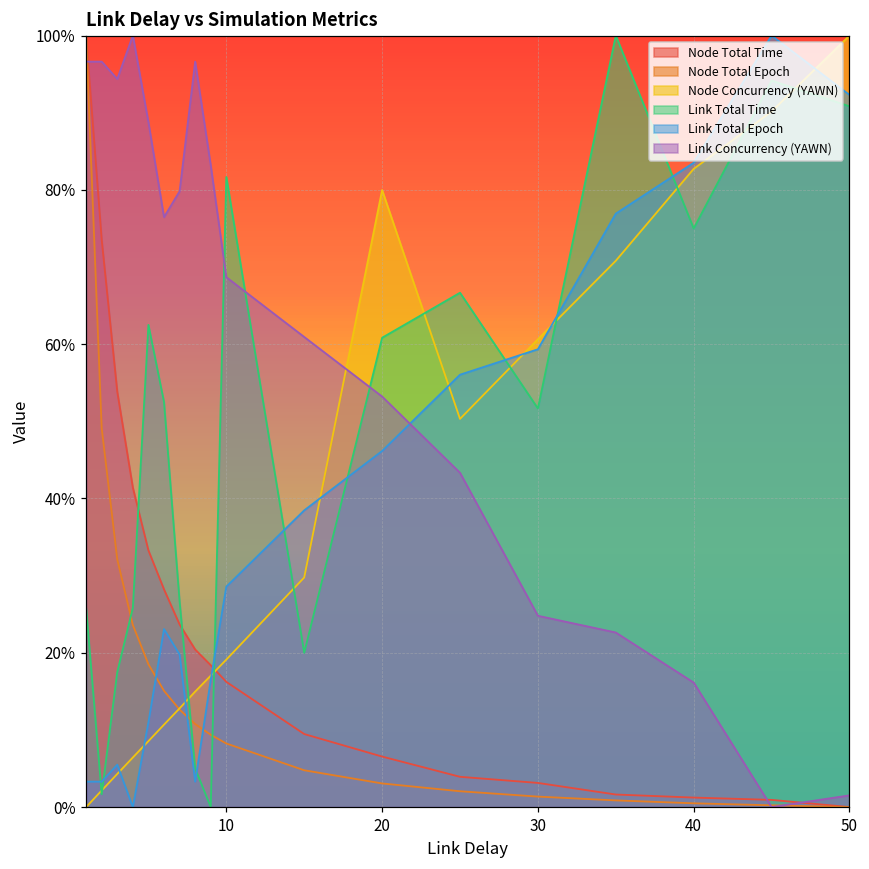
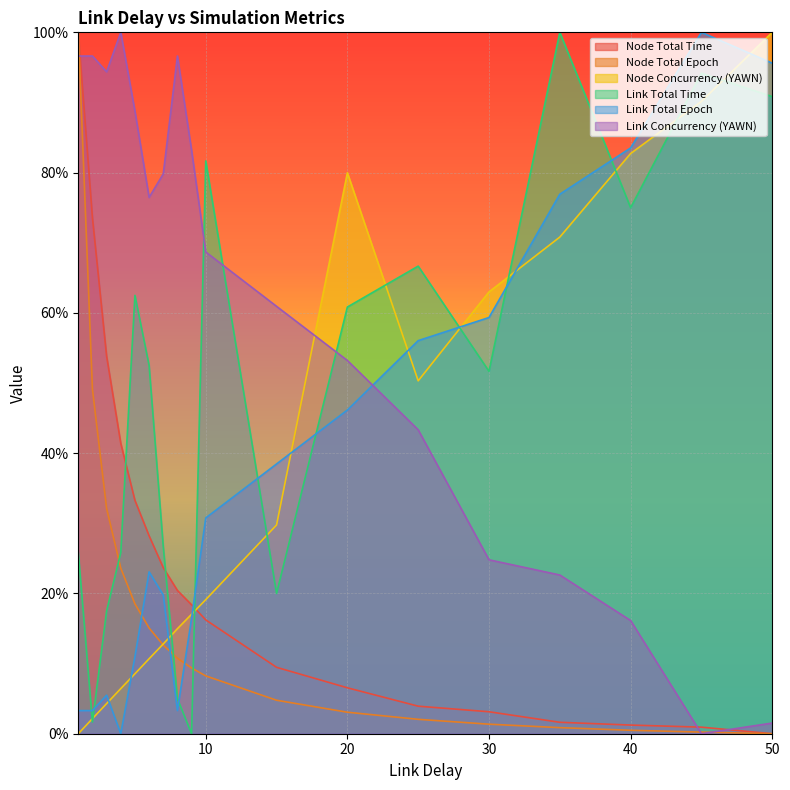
  {
    "Node Concurrency (YAWN)": {
      "10": "19%",
      "20": "80%",
-     "30": "61%",
+     "30": "63%",
      "40": "83%",
      "50": "100%"
    },
    "Link Total Time": {
      "10": "82%",
      "20": "61%",
      "30": "52%",
      "40": "75%",
      "50": "91%"
    },
    "Link Total Epoch": {
-     "10": "29%",
+     "10": "31%",
      "20": "46%",
      "30": "59%",
      "40": "84%",
-     "50": "92%"
+     "50": "96%"
    },
    "Link Concurrency (YAWN)": {
      "10": "69%",
      "20": "53%",
      "30": "25%",
      "40": "16%",
      "50": "2%"
    }
  }
